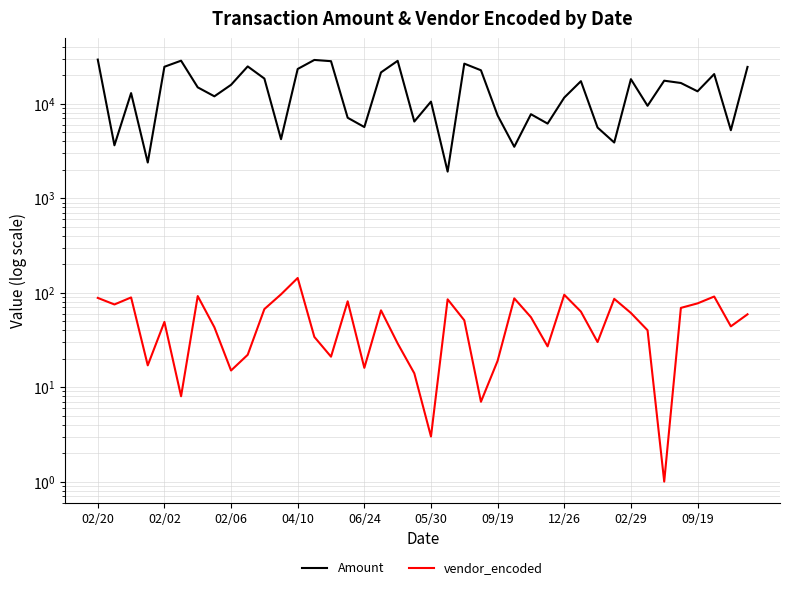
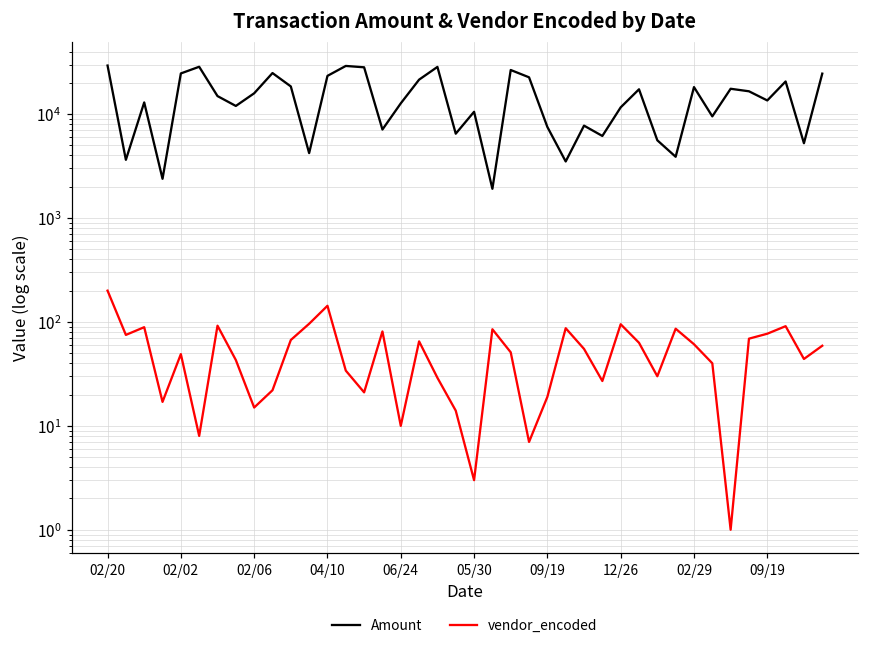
  {
    "Amount": {
      "02/20": 29000,
      "02/02": 25000,
      "02/06": 16000,
      "04/10": 23000,
-     "06/24": 6000,
+     "06/24": 13000,
      "05/30": 11000,
      "12/26": 12000,
      "02/29": 18000
    },
    "vendor_encoded": {
-     "02/20": 90,
+     "02/20": 200,
      "02/02": 50,
      "02/06": 15,
      "04/10": 140,
-     "06/24": 16,
+     "06/24": 10,
      "05/30": 3,
      "12/26": 100,
      "02/29": 60
    }
  }
